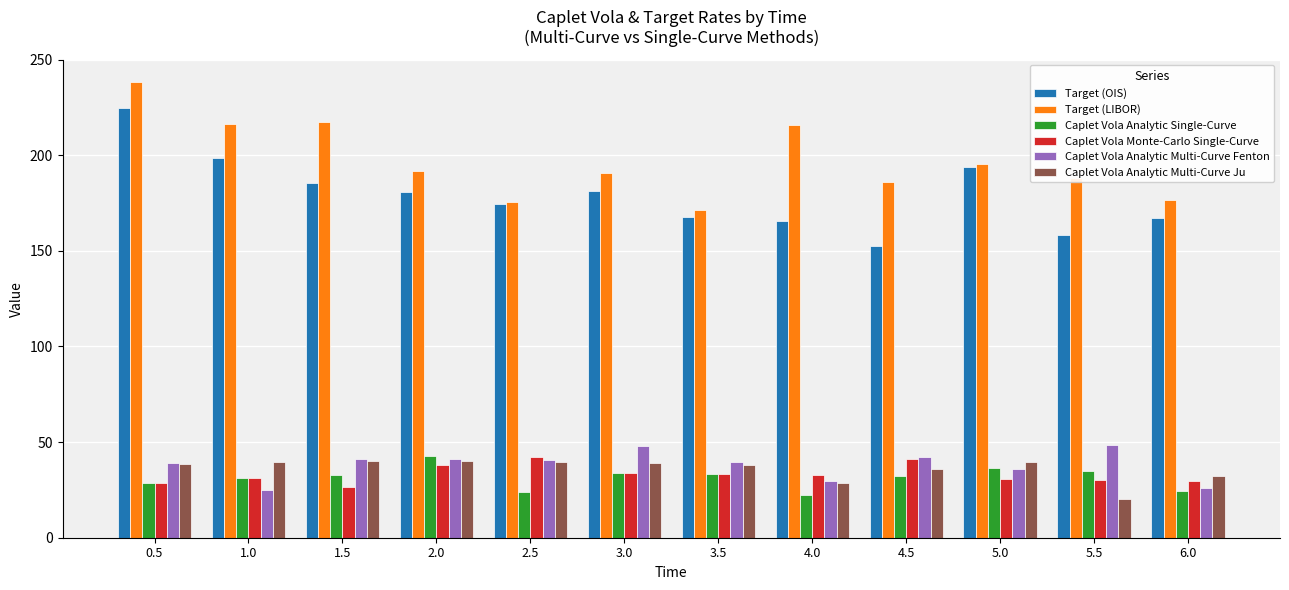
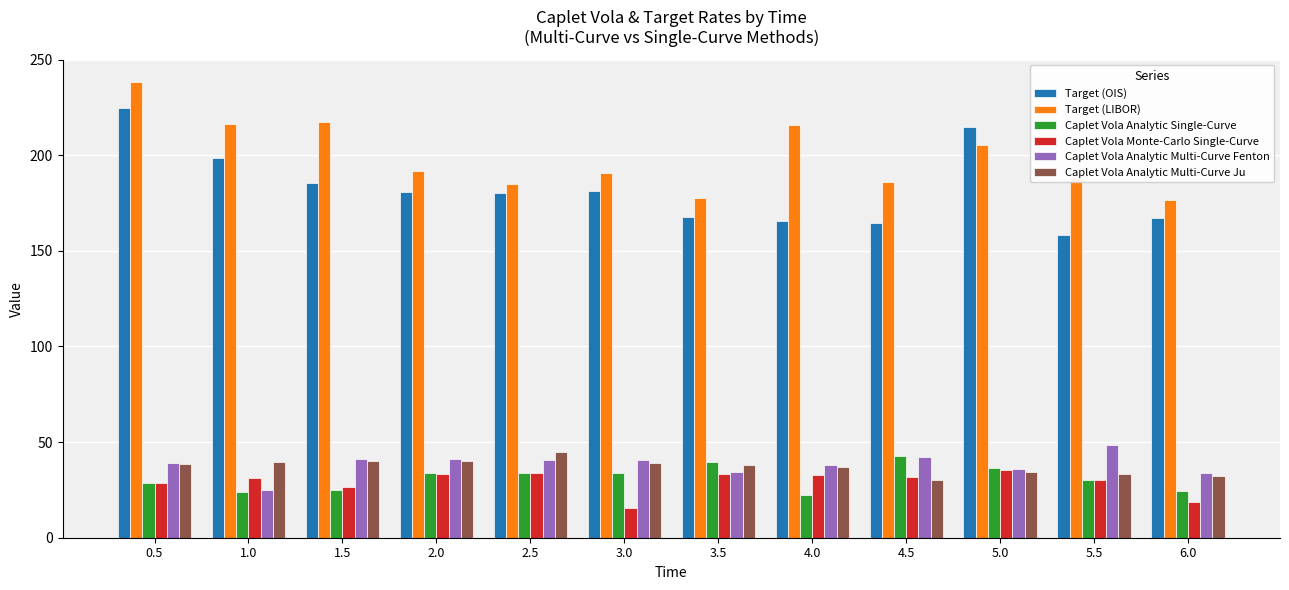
  {
    "Target (OIS)": {
      "0.5": 225,
      "1.0": 198,
      "1.5": 185,
      "2.0": 181,
-     "2.5": 175,
+     "2.5": 180,
      "3.0": 181,
      "3.5": 168,
      "4.0": 166,
-     "4.5": 153,
-     "5.0": 194,
+     "4.5": 164,
+     "5.0": 215,
      "5.5": 158,
      "6.0": 167
    },
    "Target (LIBOR)": {
      "0.5": 238,
      "1.0": 216,
      "1.5": 217,
      "2.0": 192,
-     "2.5": 176,
+     "2.5": 185,
      "3.0": 191,
-     "3.5": 172,
+     "3.5": 177,
      "4.0": 216,
      "4.5": 186,
-     "5.0": 195,
+     "5.0": 205,
      "6.0": 177
    },
    "Caplet Vola Analytic Single-Curve": {
      "0.5": 29,
-     "1.0": 31,
-     "1.5": 33,
-     "2.0": 43,
-     "2.5": 24,
+     "1.0": 24,
+     "1.5": 25,
+     "2.0": 34,
+     "2.5": 34,
      "3.0": 34,
-     "3.5": 33,
+     "3.5": 40,
      "4.0": 22,
-     "4.5": 32,
+     "4.5": 43,
      "5.0": 36,
-     "5.5": 35,
+     "5.5": 30,
      "6.0": 25
    },
    "Caplet Vola Monte-Carlo Single-Curve": {
      "0.5": 29,
      "1.0": 31,
      "1.5": 27,
-     "2.0": 38,
-     "2.5": 42,
-     "3.0": 34,
+     "2.0": 34,
+     "2.5": 34,
+     "3.0": 15,
      "3.5": 33,
      "4.0": 33,
-     "4.5": 41,
-     "5.0": 31,
+     "4.5": 32,
+     "5.0": 35,
      "5.5": 30,
-     "6.0": 29
+     "6.0": 19
    },
    "Caplet Vola Analytic Multi-Curve Fenton": {
      "0.5": 39,
      "1.0": 25,
      "1.5": 41,
      "2.0": 41,
      "2.5": 41,
-     "3.0": 48,
-     "3.5": 39,
-     "4.0": 30,
+     "3.0": 40,
+     "3.5": 34,
+     "4.0": 38,
      "4.5": 42,
      "5.0": 36,
      "5.5": 48,
-     "6.0": 26
+     "6.0": 34
    },
    "Caplet Vola Analytic Multi-Curve Ju": {
      "0.5": 39,
      "1.0": 40,
      "1.5": 40,
      "2.0": 40,
-     "2.5": 40,
+     "2.5": 45,
      "3.0": 39,
      "3.5": 38,
-     "4.0": 28,
-     "4.5": 36,
-     "5.0": 39,
-     "5.5": 20,
+     "4.0": 37,
+     "4.5": 30,
+     "5.0": 35,
+     "5.5": 33,
      "6.0": 32
    }
  }
